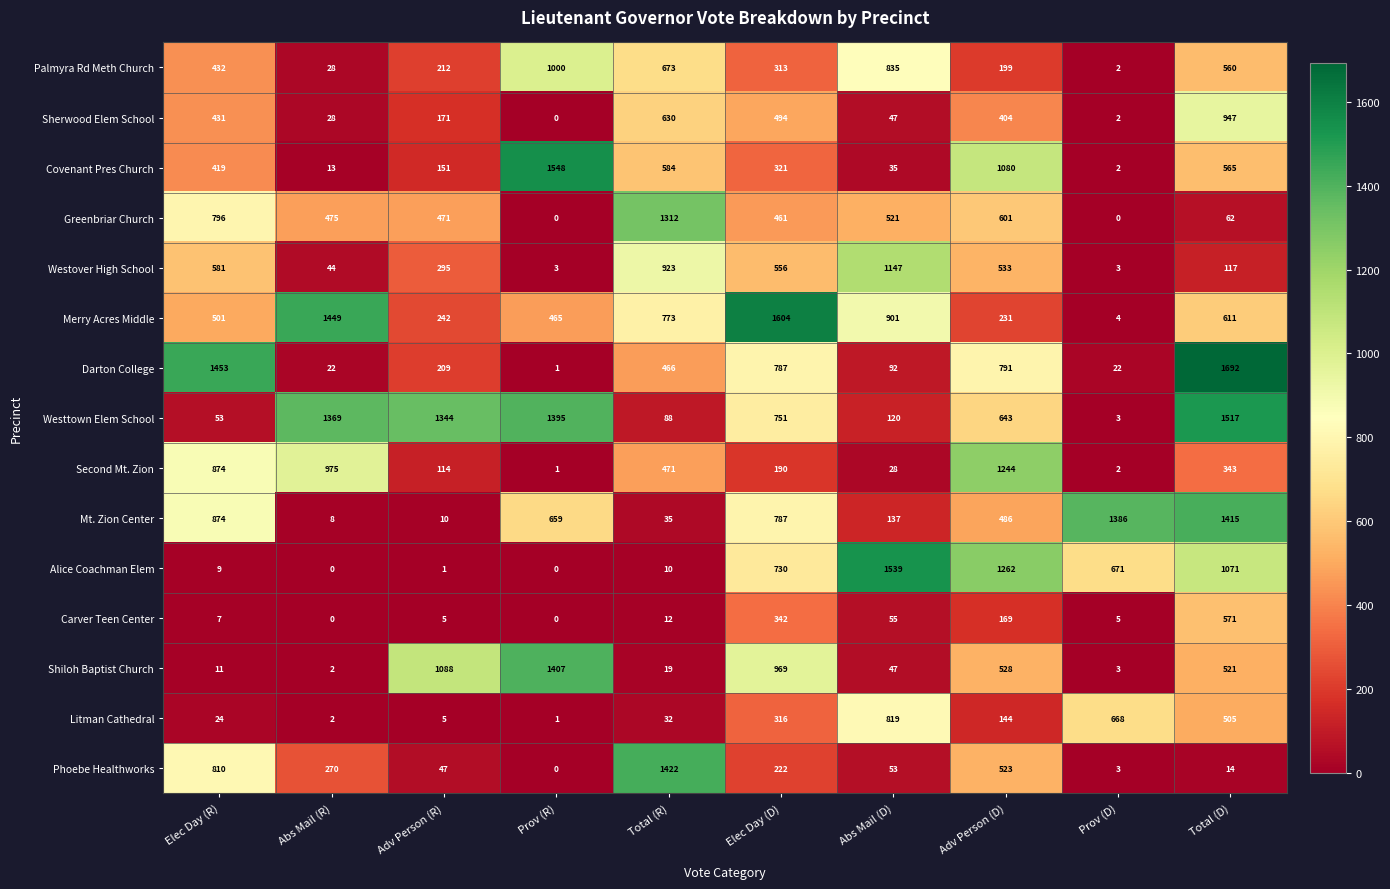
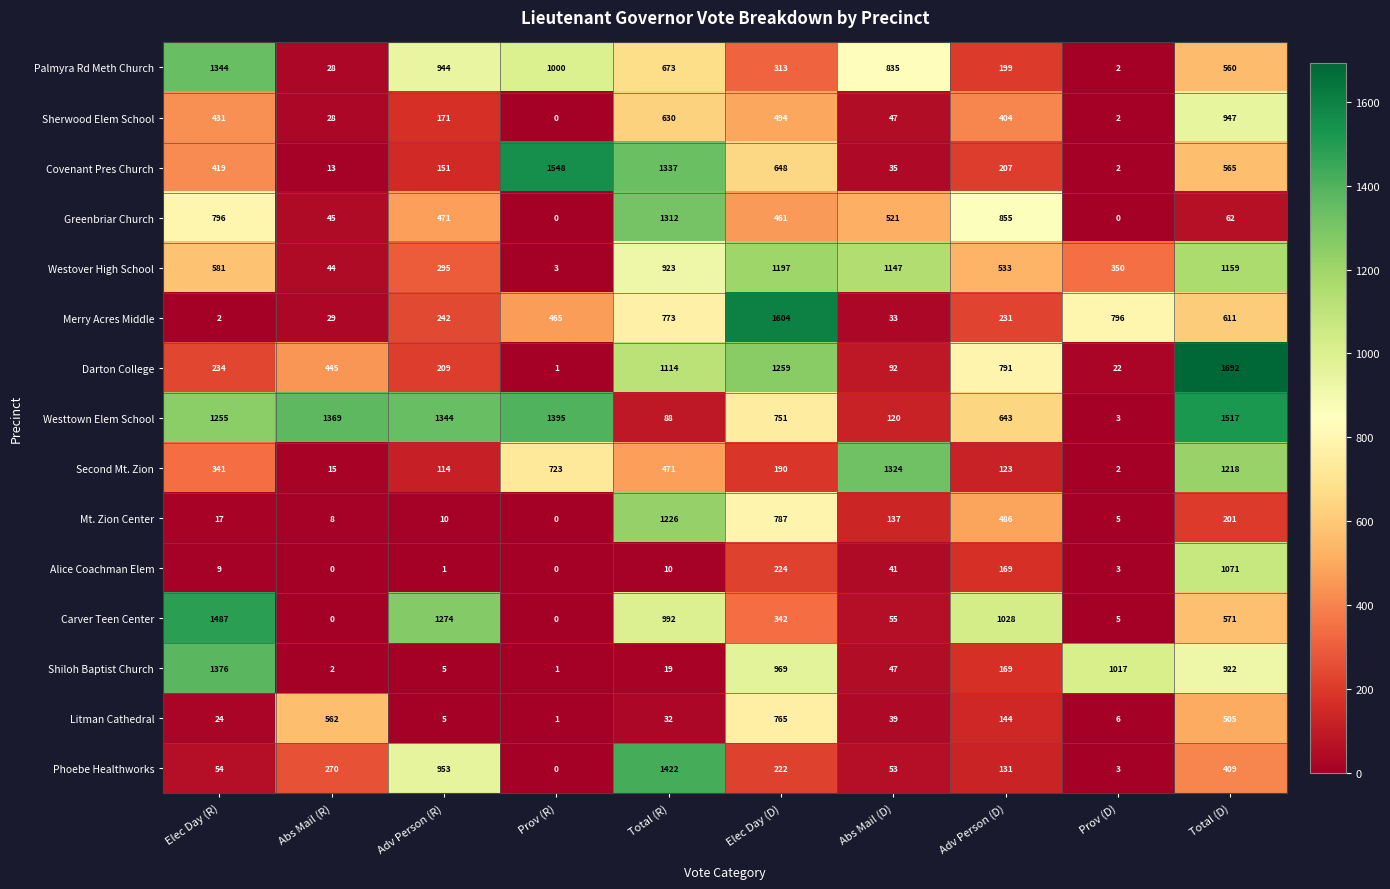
  {
    "Palmyra Rd Meth Church": {
-     "Elec Day (R)": 432,
+     "Elec Day (R)": 1344,
      "Abs Mail (R)": 28,
-     "Adv Person (R)": 212,
+     "Adv Person (R)": 944,
      "Prov (R)": 1000,
      "Total (R)": 673,
      "Elec Day (D)": 313,
      "Abs Mail (D)": 835,
      "Adv Person (D)": 199,
      "Prov (D)": 2,
      "Total (D)": 560
    },
    "Sherwood Elem School": {
      "Elec Day (R)": 431,
      "Abs Mail (R)": 28,
      "Adv Person (R)": 171,
      "Prov (R)": 0,
      "Total (R)": 630,
      "Elec Day (D)": 494,
      "Abs Mail (D)": 47,
      "Adv Person (D)": 404,
      "Prov (D)": 2,
      "Total (D)": 947
    },
    "Covenant Pres Church": {
      "Elec Day (R)": 419,
      "Abs Mail (R)": 13,
      "Adv Person (R)": 151,
      "Prov (R)": 1548,
-     "Total (R)": 584,
-     "Elec Day (D)": 321,
+     "Total (R)": 1337,
+     "Elec Day (D)": 648,
      "Abs Mail (D)": 35,
-     "Adv Person (D)": 1080,
+     "Adv Person (D)": 207,
      "Prov (D)": 2,
      "Total (D)": 565
    },
    "Greenbriar Church": {
      "Elec Day (R)": 796,
-     "Abs Mail (R)": 475,
+     "Abs Mail (R)": 45,
      "Adv Person (R)": 471,
      "Prov (R)": 0,
      "Total (R)": 1312,
      "Elec Day (D)": 461,
      "Abs Mail (D)": 521,
-     "Adv Person (D)": 601,
+     "Adv Person (D)": 855,
      "Prov (D)": 0,
      "Total (D)": 62
    },
    "Westover High School": {
      "Elec Day (R)": 581,
      "Abs Mail (R)": 44,
      "Adv Person (R)": 295,
      "Prov (R)": 3,
      "Total (R)": 923,
-     "Elec Day (D)": 556,
+     "Elec Day (D)": 1197,
      "Abs Mail (D)": 1147,
      "Adv Person (D)": 533,
-     "Prov (D)": 3,
-     "Total (D)": 117
+     "Prov (D)": 350,
+     "Total (D)": 1159
    },
    "Merry Acres Middle": {
-     "Elec Day (R)": 501,
-     "Abs Mail (R)": 1449,
+     "Elec Day (R)": 2,
+     "Abs Mail (R)": 29,
      "Adv Person (R)": 242,
      "Prov (R)": 465,
      "Total (R)": 773,
      "Elec Day (D)": 1604,
-     "Abs Mail (D)": 901,
+     "Abs Mail (D)": 33,
      "Adv Person (D)": 231,
-     "Prov (D)": 4,
+     "Prov (D)": 796,
      "Total (D)": 611
    },
    "Darton College": {
-     "Elec Day (R)": 1453,
-     "Abs Mail (R)": 22,
+     "Elec Day (R)": 234,
+     "Abs Mail (R)": 445,
      "Adv Person (R)": 209,
      "Prov (R)": 1,
-     "Total (R)": 466,
-     "Elec Day (D)": 787,
+     "Total (R)": 1114,
+     "Elec Day (D)": 1259,
      "Abs Mail (D)": 92,
      "Adv Person (D)": 791,
      "Prov (D)": 22,
      "Total (D)": 1692
    },
    "Westtown Elem School": {
-     "Elec Day (R)": 53,
+     "Elec Day (R)": 1255,
      "Abs Mail (R)": 1369,
      "Adv Person (R)": 1344,
      "Prov (R)": 1395,
      "Total (R)": 88,
      "Elec Day (D)": 751,
      "Abs Mail (D)": 120,
      "Adv Person (D)": 643,
      "Prov (D)": 3,
      "Total (D)": 1517
    },
    "Second Mt. Zion": {
-     "Elec Day (R)": 874,
-     "Abs Mail (R)": 975,
+     "Elec Day (R)": 341,
+     "Abs Mail (R)": 15,
      "Adv Person (R)": 114,
-     "Prov (R)": 1,
+     "Prov (R)": 723,
      "Total (R)": 471,
      "Elec Day (D)": 190,
-     "Abs Mail (D)": 28,
-     "Adv Person (D)": 1244,
+     "Abs Mail (D)": 1324,
+     "Adv Person (D)": 123,
      "Prov (D)": 2,
-     "Total (D)": 343
+     "Total (D)": 1218
    },
    "Mt. Zion Center": {
-     "Elec Day (R)": 874,
+     "Elec Day (R)": 17,
      "Abs Mail (R)": 8,
      "Adv Person (R)": 10,
-     "Prov (R)": 659,
-     "Total (R)": 35,
+     "Prov (R)": 0,
+     "Total (R)": 1226,
      "Elec Day (D)": 787,
      "Abs Mail (D)": 137,
      "Adv Person (D)": 486,
-     "Prov (D)": 1386,
-     "Total (D)": 1415
+     "Prov (D)": 5,
+     "Total (D)": 201
    },
    "Alice Coachman Elem": {
      "Elec Day (R)": 9,
      "Abs Mail (R)": 0,
      "Adv Person (R)": 1,
      "Prov (R)": 0,
      "Total (R)": 10,
-     "Elec Day (D)": 730,
-     "Abs Mail (D)": 1539,
-     "Adv Person (D)": 1262,
-     "Prov (D)": 671,
+     "Elec Day (D)": 224,
+     "Abs Mail (D)": 41,
+     "Adv Person (D)": 169,
+     "Prov (D)": 3,
      "Total (D)": 1071
    },
    "Carver Teen Center": {
-     "Elec Day (R)": 7,
+     "Elec Day (R)": 1487,
      "Abs Mail (R)": 0,
-     "Adv Person (R)": 5,
+     "Adv Person (R)": 1274,
      "Prov (R)": 0,
-     "Total (R)": 12,
+     "Total (R)": 992,
      "Elec Day (D)": 342,
      "Abs Mail (D)": 55,
-     "Adv Person (D)": 169,
+     "Adv Person (D)": 1028,
      "Prov (D)": 5,
      "Total (D)": 571
    },
    "Shiloh Baptist Church": {
-     "Elec Day (R)": 11,
+     "Elec Day (R)": 1376,
      "Abs Mail (R)": 2,
-     "Adv Person (R)": 1088,
-     "Prov (R)": 1407,
+     "Adv Person (R)": 5,
+     "Prov (R)": 1,
      "Total (R)": 19,
      "Elec Day (D)": 969,
      "Abs Mail (D)": 47,
-     "Adv Person (D)": 528,
-     "Prov (D)": 3,
-     "Total (D)": 521
+     "Adv Person (D)": 169,
+     "Prov (D)": 1017,
+     "Total (D)": 922
    },
    "Litman Cathedral": {
      "Elec Day (R)": 24,
-     "Abs Mail (R)": 2,
+     "Abs Mail (R)": 562,
      "Adv Person (R)": 5,
      "Prov (R)": 1,
      "Total (R)": 32,
-     "Elec Day (D)": 316,
-     "Abs Mail (D)": 819,
+     "Elec Day (D)": 765,
+     "Abs Mail (D)": 39,
      "Adv Person (D)": 144,
-     "Prov (D)": 668,
+     "Prov (D)": 6,
      "Total (D)": 505
    },
    "Phoebe Healthworks": {
-     "Elec Day (R)": 810,
+     "Elec Day (R)": 54,
      "Abs Mail (R)": 270,
-     "Adv Person (R)": 47,
+     "Adv Person (R)": 953,
      "Prov (R)": 0,
      "Total (R)": 1422,
      "Elec Day (D)": 222,
      "Abs Mail (D)": 53,
-     "Adv Person (D)": 523,
+     "Adv Person (D)": 131,
      "Prov (D)": 3,
-     "Total (D)": 14
+     "Total (D)": 409
    }
  }
